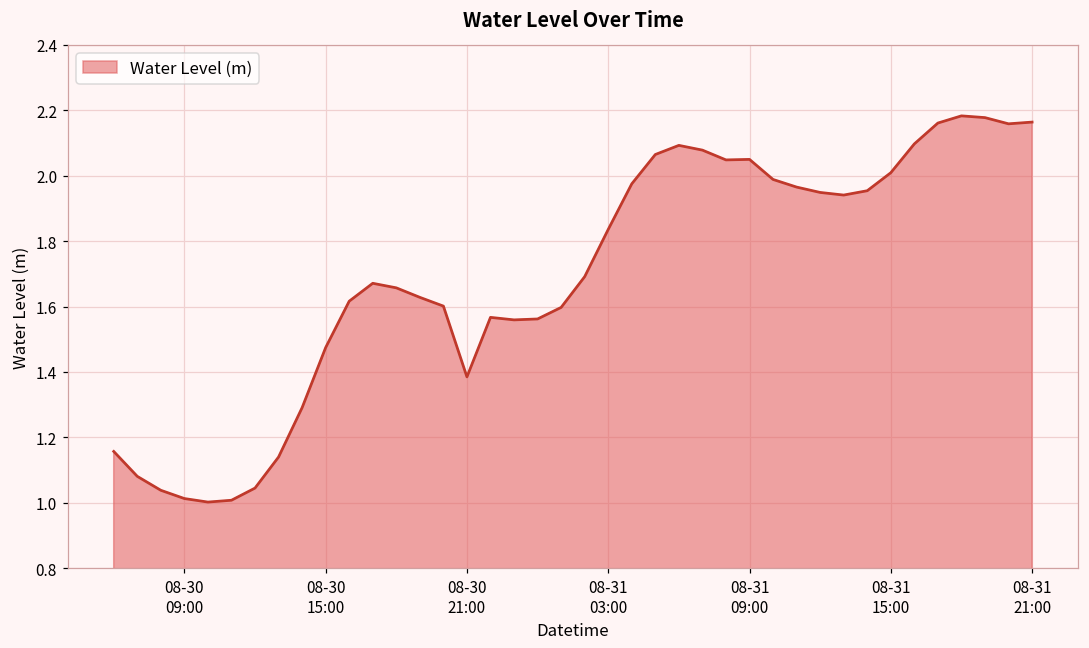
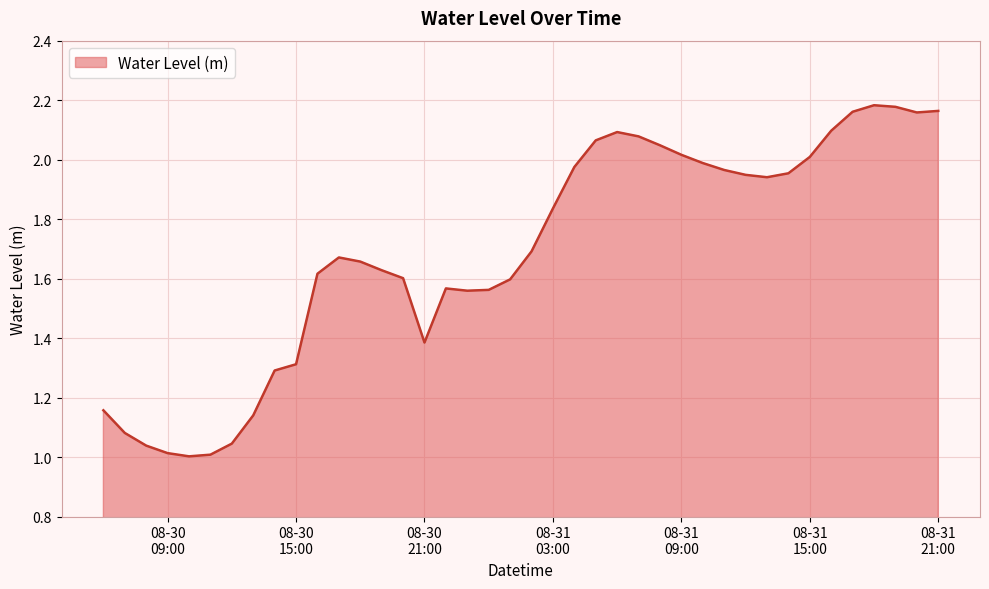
  {
    "08-30 09:00": 1.01,
-   "08-30 15:00": 1.47,
+   "08-30 15:00": 1.31,
    "08-30 21:00": 1.38,
    "08-31 03:00": 1.84,
-   "08-31 09:00": 2.05,
+   "08-31 09:00": 2.02,
    "08-31 15:00": 2.01,
    "08-31 21:00": 2.16
  }
